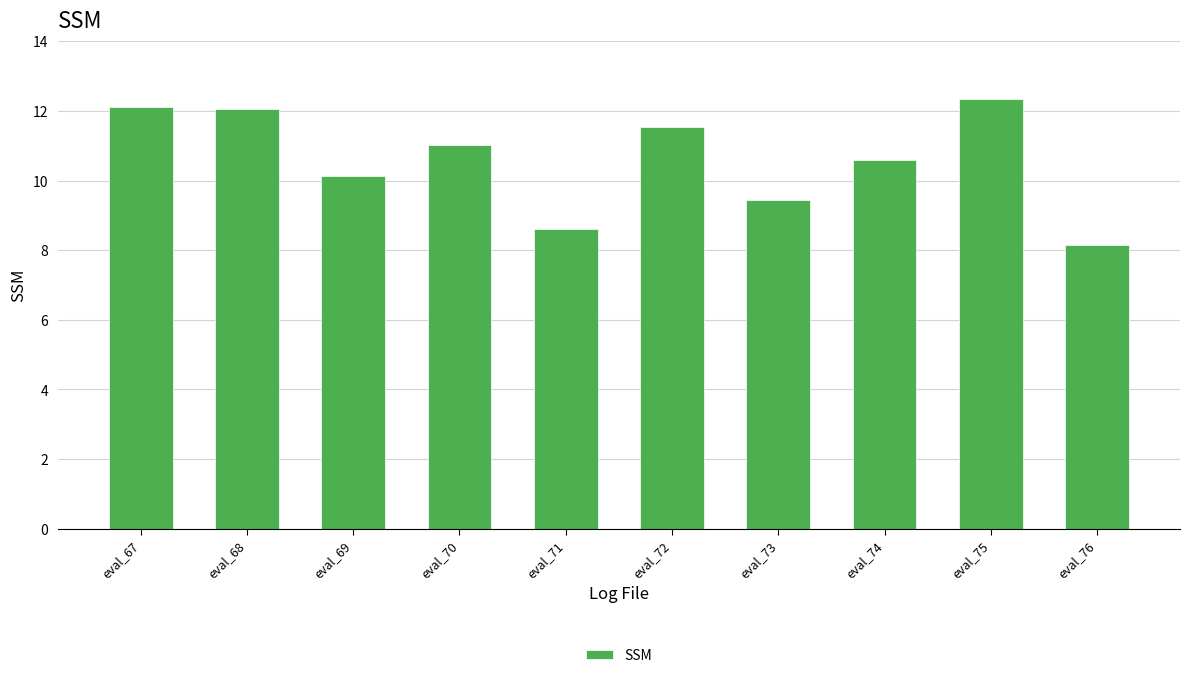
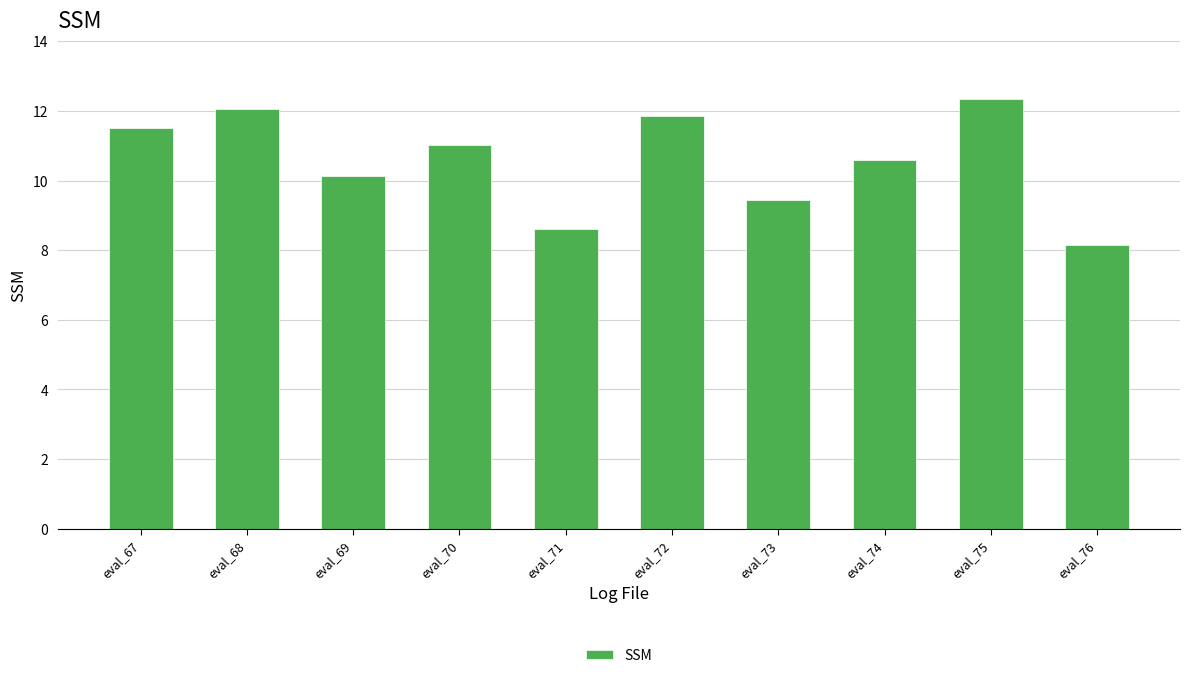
  {
-   "eval_67": 12.1,
+   "eval_67": 11.5,
    "eval_68": 12.1,
    "eval_69": 10.1,
    "eval_70": 11.0,
    "eval_71": 8.6,
-   "eval_72": 11.6,
+   "eval_72": 11.9,
    "eval_73": 9.4,
    "eval_74": 10.6,
    "eval_75": 12.4,
    "eval_76": 8.2
  }
